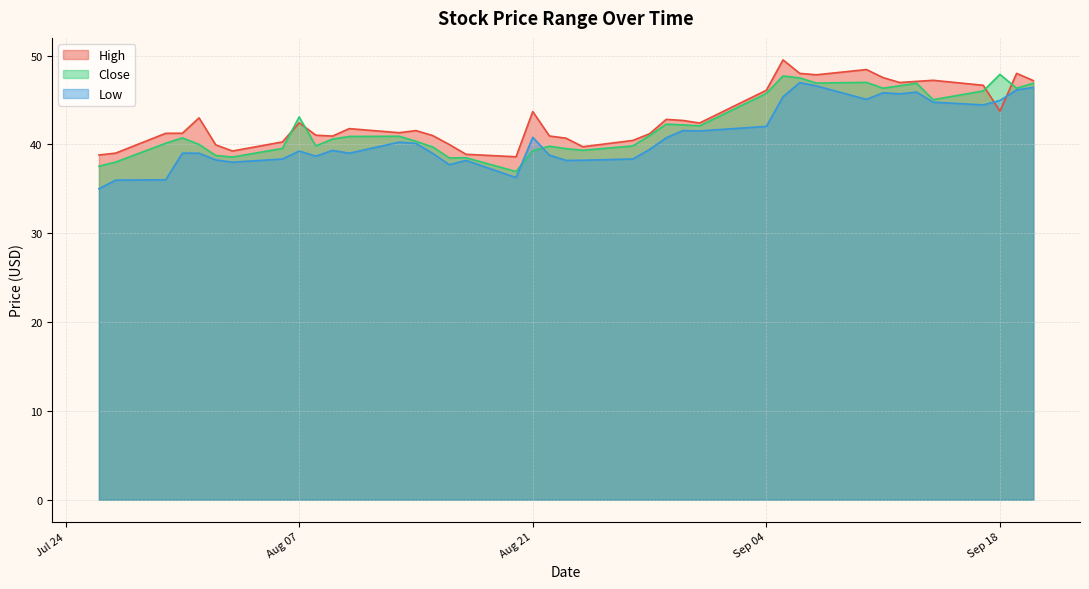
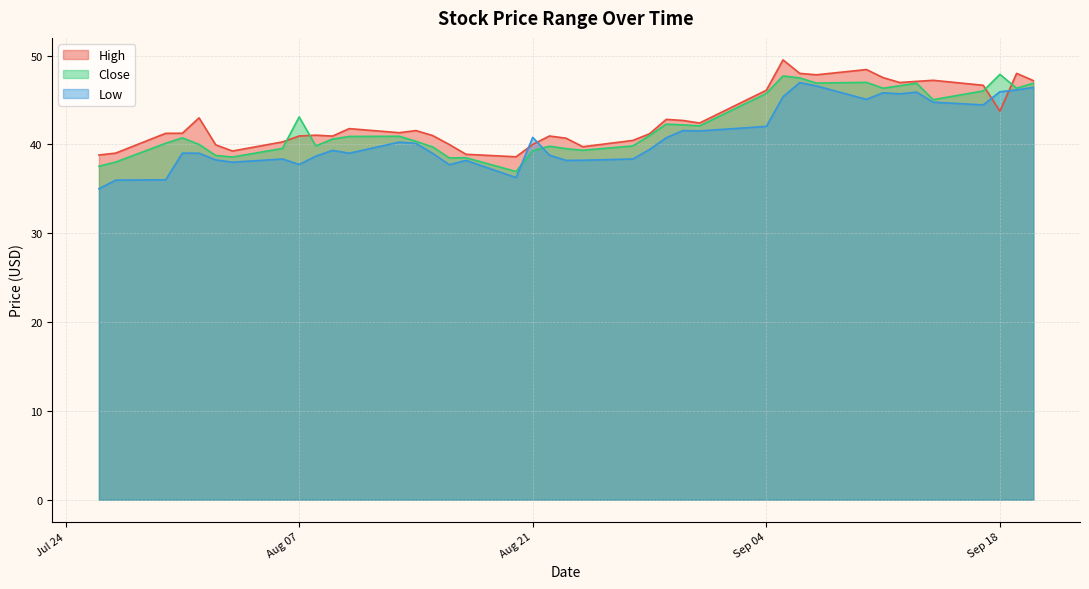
  {
    "High": {
-     "Aug 07": 42,
-     "Aug 21": 44,
+     "Aug 07": 41,
+     "Aug 21": 40,
      "Sep 04": 46,
      "Sep 18": 44
    },
    "Close": {
      "Aug 07": 43,
      "Aug 21": 39,
      "Sep 04": 46,
      "Sep 18": 48
    },
    "Low": {
-     "Aug 07": 39,
+     "Aug 07": 38,
      "Aug 21": 41,
      "Sep 04": 42,
-     "Sep 18": 45
+     "Sep 18": 46
    }
  }
